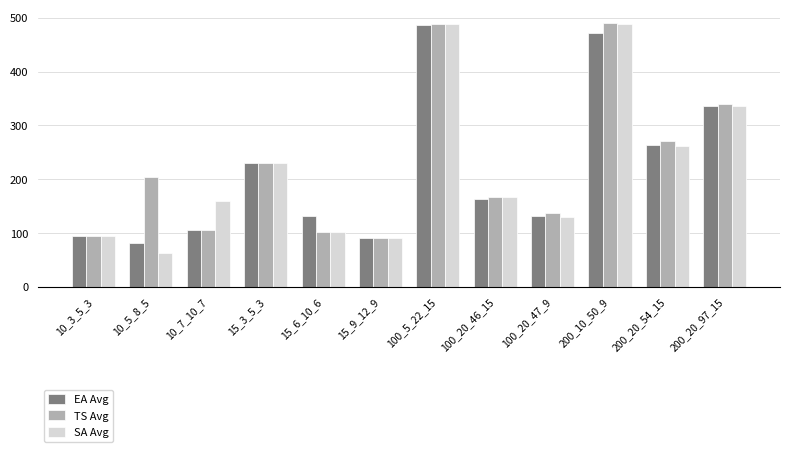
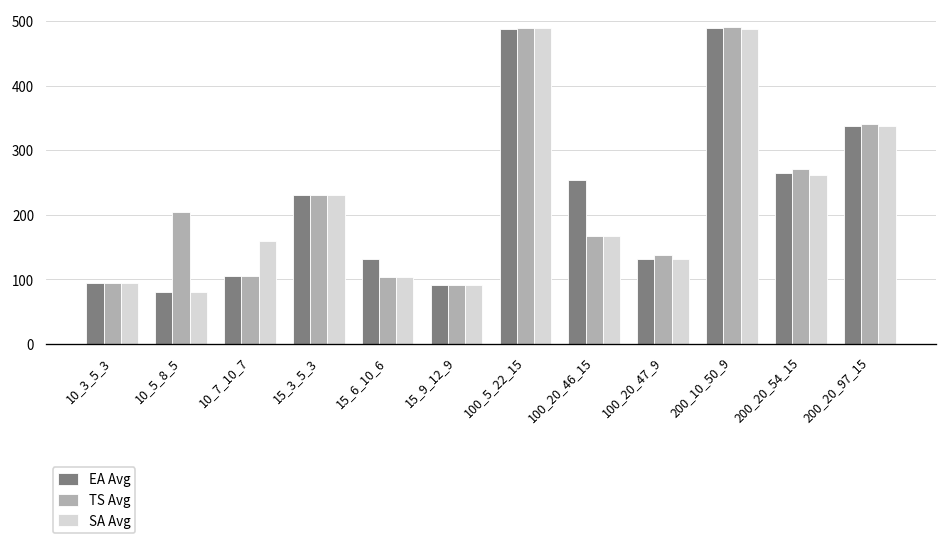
  {
    "EA Avg": {
      "10_3_5_3": 90,
      "10_5_8_5": 80,
      "10_7_10_7": 110,
      "15_3_5_3": 230,
      "15_6_10_6": 130,
      "15_9_12_9": 90,
      "100_5_22_15": 490,
-     "100_20_46_15": 160,
+     "100_20_46_15": 250,
      "100_20_47_9": 130,
-     "200_10_50_9": 470,
+     "200_10_50_9": 490,
      "200_20_54_15": 260,
      "200_20_97_15": 340
    },
    "TS Avg": {
      "10_3_5_3": 90,
      "10_5_8_5": 200,
      "10_7_10_7": 110,
      "15_3_5_3": 230,
      "15_6_10_6": 100,
      "15_9_12_9": 90,
      "100_5_22_15": 490,
      "100_20_46_15": 170,
      "100_20_47_9": 140,
      "200_10_50_9": 490,
      "200_20_54_15": 270,
      "200_20_97_15": 340
    },
    "SA Avg": {
      "10_3_5_3": 90,
-     "10_5_8_5": 60,
+     "10_5_8_5": 80,
      "10_7_10_7": 160,
      "15_3_5_3": 230,
      "15_6_10_6": 100,
      "15_9_12_9": 90,
      "100_5_22_15": 490,
      "100_20_46_15": 170,
      "100_20_47_9": 130,
      "200_10_50_9": 490,
      "200_20_54_15": 260,
      "200_20_97_15": 340
    }
  }
